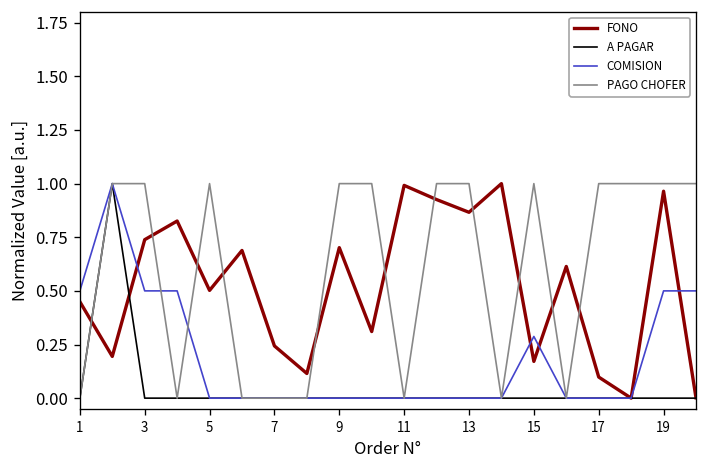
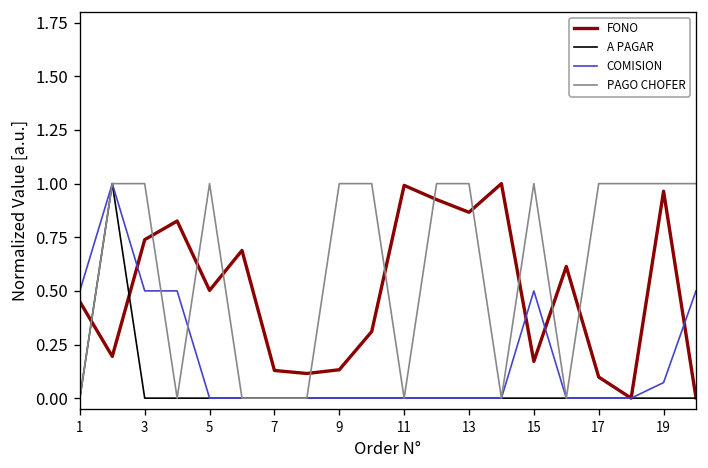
  {
    "FONO": {
      "1": 0.45,
      "3": 0.74,
      "5": 0.50,
-     "7": 0.24,
-     "9": 0.70,
+     "7": 0.13,
+     "9": 0.13,
      "11": 0.99,
      "13": 0.87,
      "15": 0.17,
      "17": 0.10,
      "19": 0.96
    },
    "A PAGAR": {
      "3": 0.00,
      "15": 0.00,
      "19": 0.00
    },
    "COMISION": {
      "1": 0.50,
      "3": 0.50,
-     "15": 0.29,
-     "19": 0.50
+     "15": 0.50,
+     "19": 0.07
    },
    "PAGO CHOFER": {
      "3": 1.00,
      "5": 1.00,
      "9": 1.00,
      "13": 1.00,
      "15": 1.00,
      "17": 1.00,
      "19": 1.00
    }
  }
